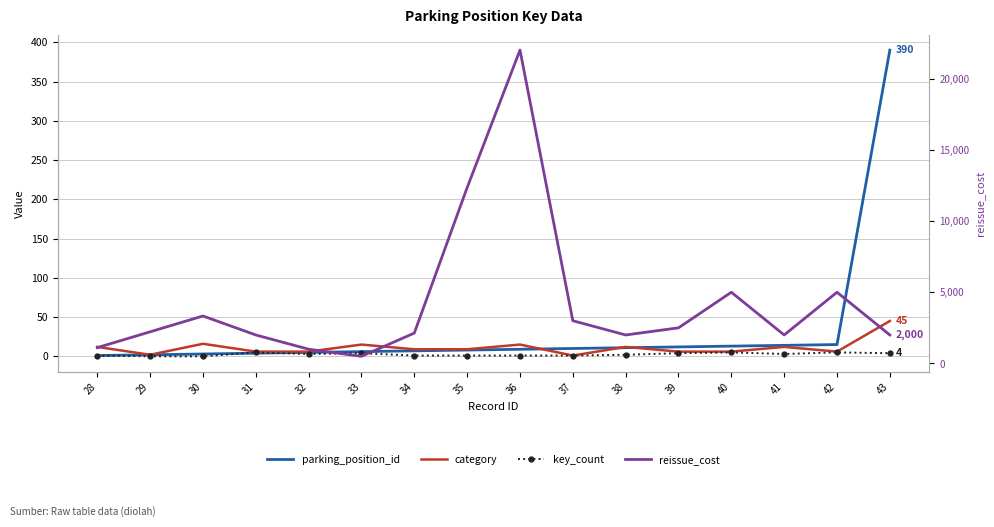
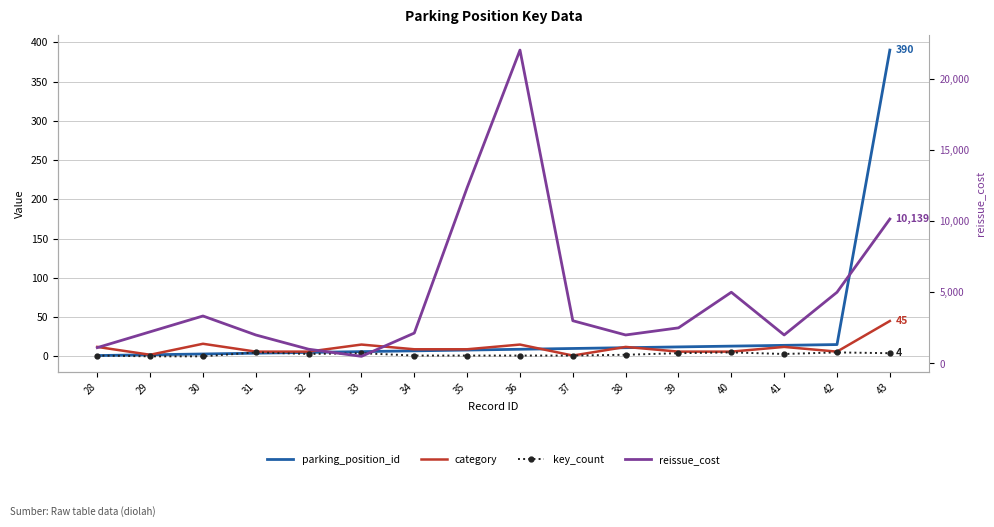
  {
    "parking_position_id": {
      "43": "390"
    },
    "category": {
      "43": "45"
    },
    "key_count": {
      "43": "4"
    },
    "reissue_cost": {
-     "43": "2,000"
+     "43": "10,139"
    }
  }
